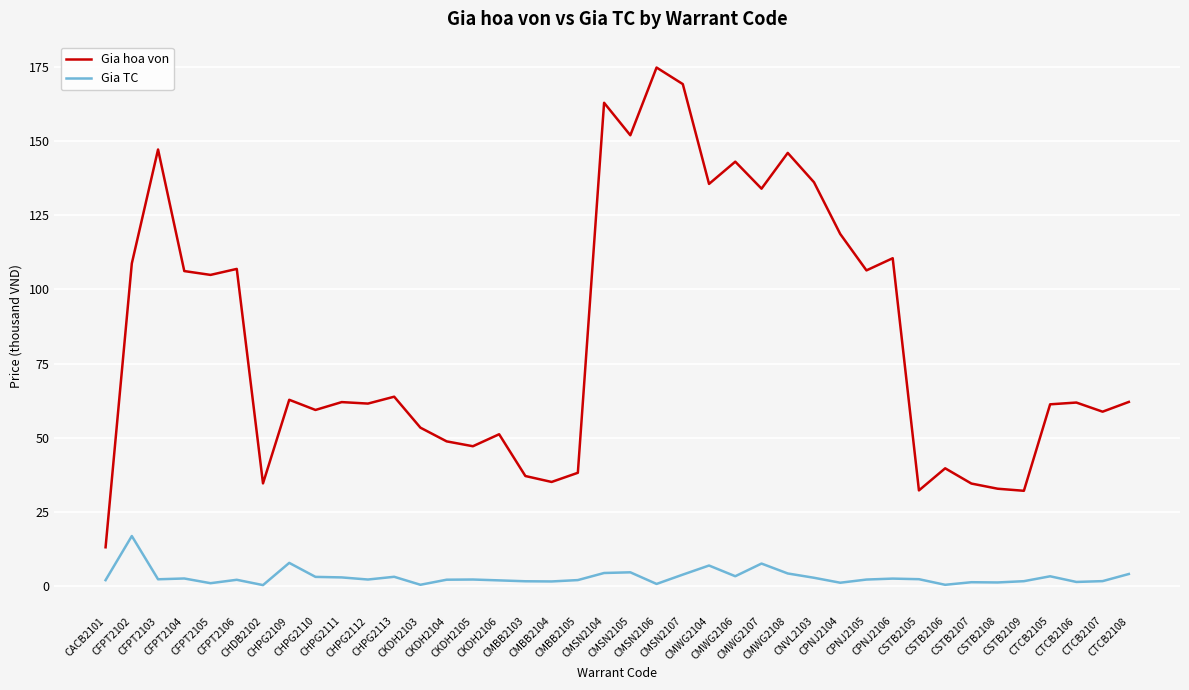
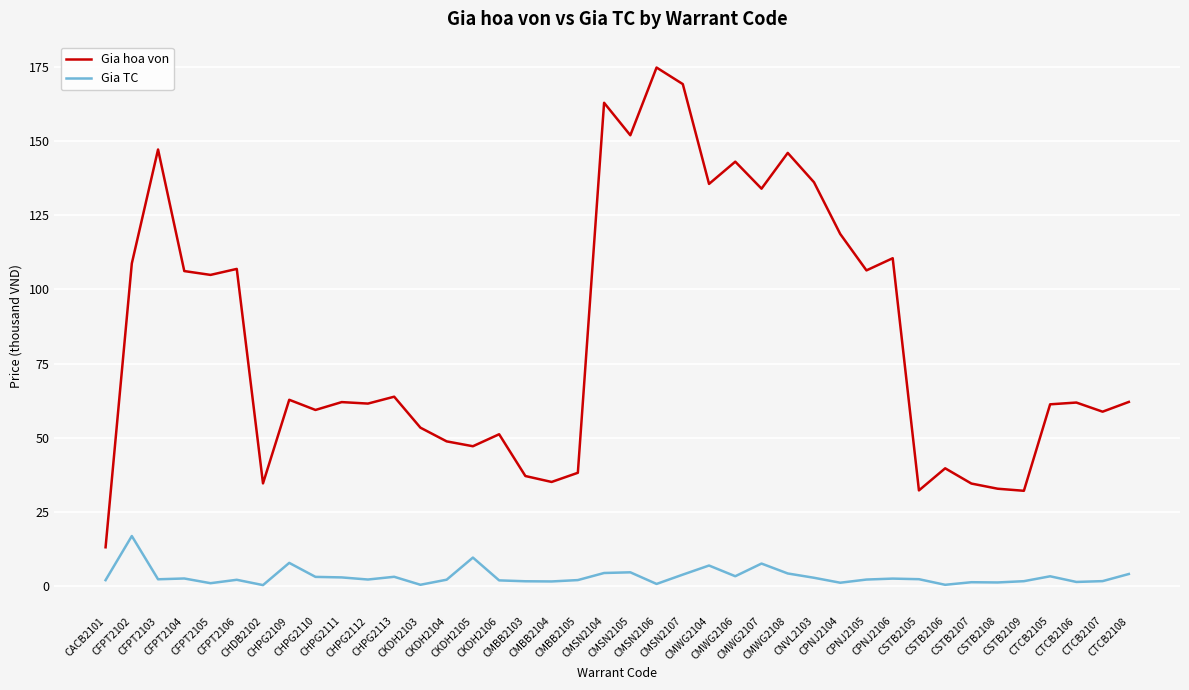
  {
    "Gia hoa von": {
      "CACB2101": 13,
      "CFPT2102": 109,
      "CFPT2103": 147,
      "CFPT2104": 106,
      "CFPT2105": 105,
      "CFPT2106": 107,
      "CHDB2102": 35,
      "CHPG2109": 63,
      "CHPG2110": 59,
      "CHPG2111": 62,
      "CHPG2112": 62,
      "CHPG2113": 64,
      "CKDH2103": 53,
      "CKDH2104": 49,
      "CKDH2105": 47,
      "CKDH2106": 51,
      "CMBB2103": 37,
      "CMBB2104": 35,
      "CMBB2105": 38,
      "CMSN2104": 163,
      "CMSN2105": 152,
      "CMSN2106": 175,
      "CMSN2107": 169,
      "CMWG2104": 136,
      "CMWG2106": 143,
      "CMWG2107": 134,
      "CMWG2108": 146,
      "CNVL2103": 136,
      "CPNJ2104": 119,
      "CPNJ2105": 106,
      "CPNJ2106": 111,
      "CSTB2105": 32,
      "CSTB2106": 40,
      "CSTB2107": 35,
      "CSTB2108": 33,
      "CSTB2109": 32,
      "CTCB2105": 61,
      "CTCB2106": 62,
      "CTCB2107": 59,
      "CTCB2108": 62
    },
    "Gia TC": {
      "CACB2101": 2,
      "CFPT2102": 17,
      "CFPT2103": 2,
      "CFPT2104": 3,
      "CFPT2105": 1,
      "CFPT2106": 2,
      "CHDB2102": 0,
      "CHPG2109": 8,
      "CHPG2110": 3,
      "CHPG2111": 3,
      "CHPG2112": 2,
      "CHPG2113": 3,
      "CKDH2103": 0,
      "CKDH2104": 2,
-     "CKDH2105": 2,
+     "CKDH2105": 10,
      "CKDH2106": 2,
      "CMBB2103": 2,
      "CMBB2104": 2,
      "CMBB2105": 2,
      "CMSN2104": 4,
      "CMSN2105": 5,
      "CMSN2106": 1,
      "CMSN2107": 4,
      "CMWG2104": 7,
      "CMWG2106": 3,
      "CMWG2107": 8,
      "CMWG2108": 4,
      "CNVL2103": 3,
      "CPNJ2104": 1,
      "CPNJ2105": 2,
      "CPNJ2106": 3,
      "CSTB2105": 2,
      "CSTB2106": 0,
      "CSTB2107": 1,
      "CSTB2108": 1,
      "CSTB2109": 2,
      "CTCB2105": 3,
      "CTCB2106": 1,
      "CTCB2107": 2,
      "CTCB2108": 4
    }
  }
